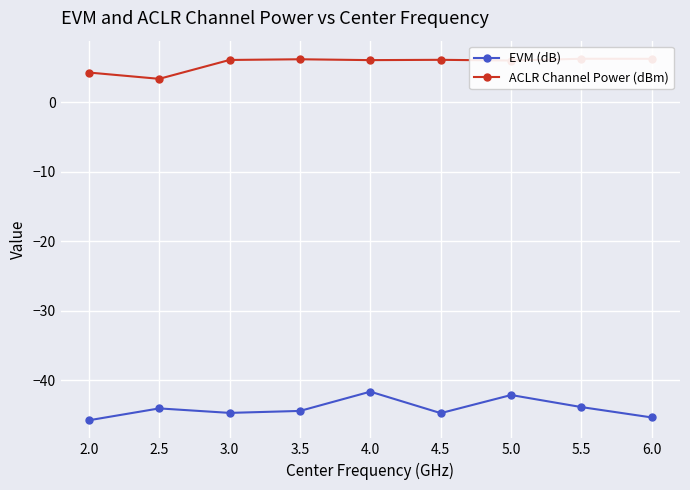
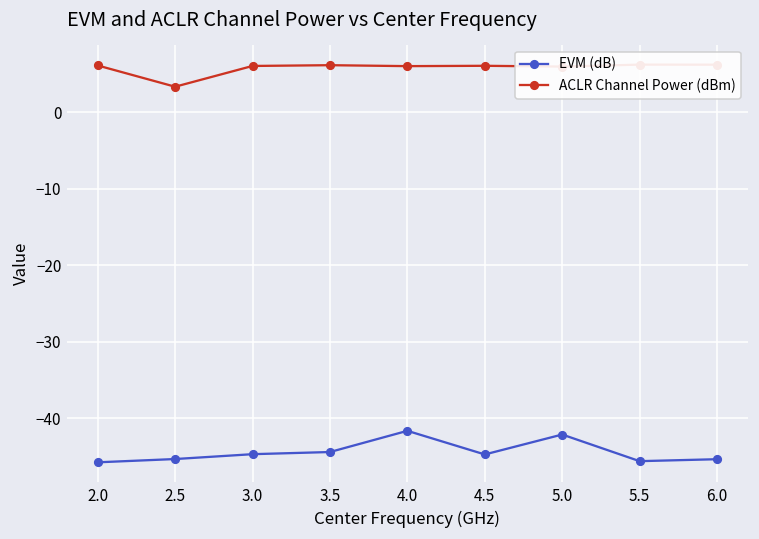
  {
    "EVM (dB)": {
      "2.0": -46,
-     "2.5": -44,
+     "2.5": -45,
      "3.0": -45,
      "3.5": -44,
      "4.0": -42,
      "4.5": -45,
      "5.0": -42,
-     "5.5": -44,
+     "5.5": -46,
      "6.0": -45
    },
    "ACLR Channel Power (dBm)": {
-     "2.0": 4,
+     "2.0": 6,
      "2.5": 3,
      "3.0": 6,
      "3.5": 6,
      "4.0": 6,
      "4.5": 6
    }
  }
